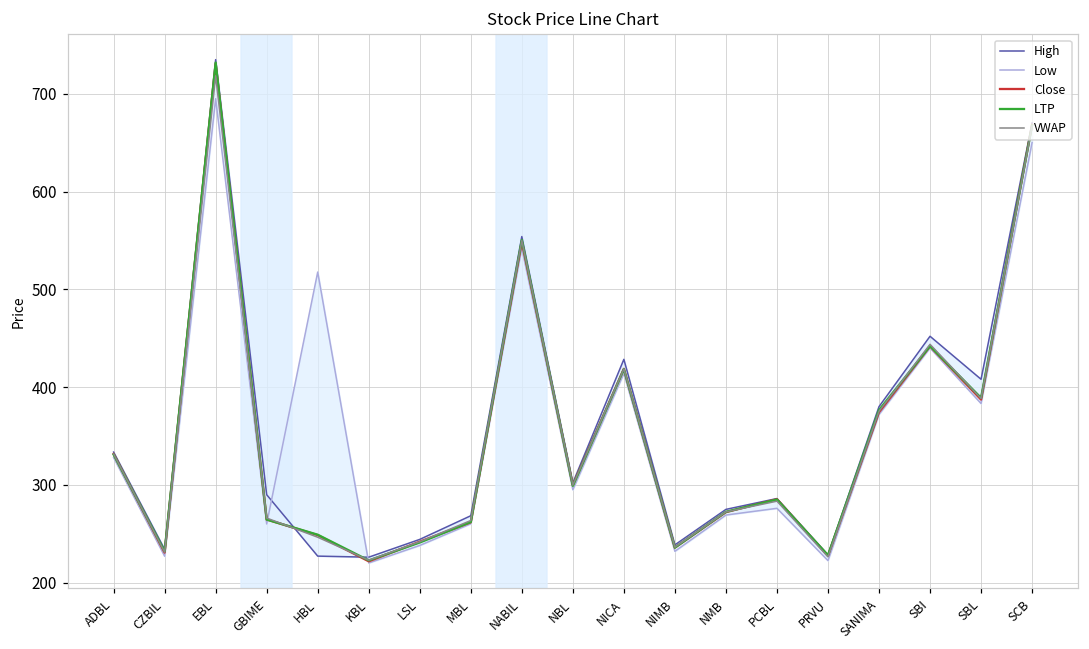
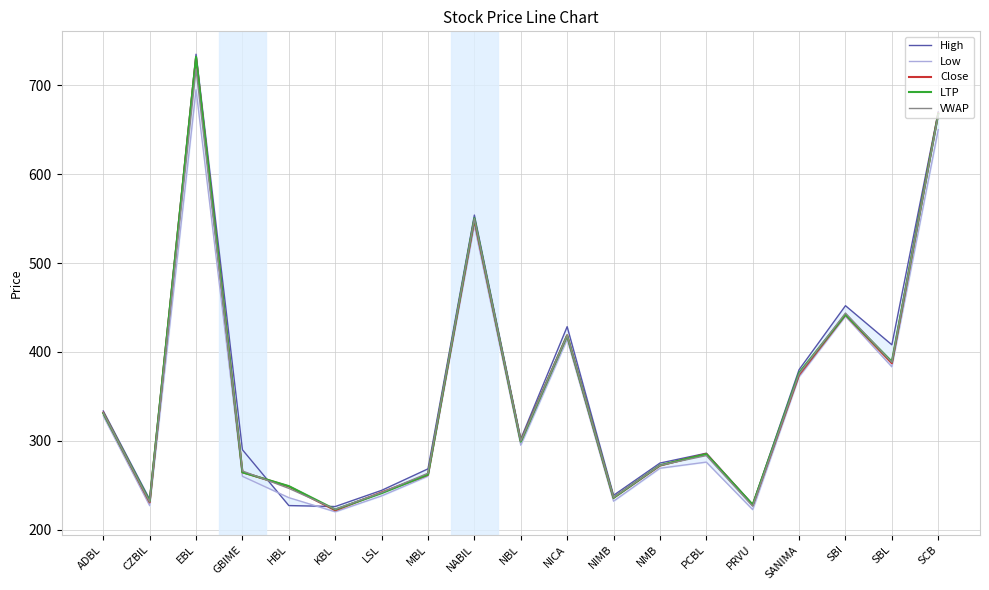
  {
    "High": {
      "HBL": 230
    },
    "Low": {
      "ADBL": 330,
      "CZBIL": 230,
      "EBL": 700,
-     "HBL": 520,
+     "HBL": 240,
      "LSL": 240,
      "NBL": 300,
      "NICA": 410,
      "NIMB": 230,
      "NMB": 270,
      "PCBL": 280,
      "PRVU": 220,
      "SBL": 380,
      "SCB": 650
    },
    "VWAP": {
      "EBL": 720
    }
  }
